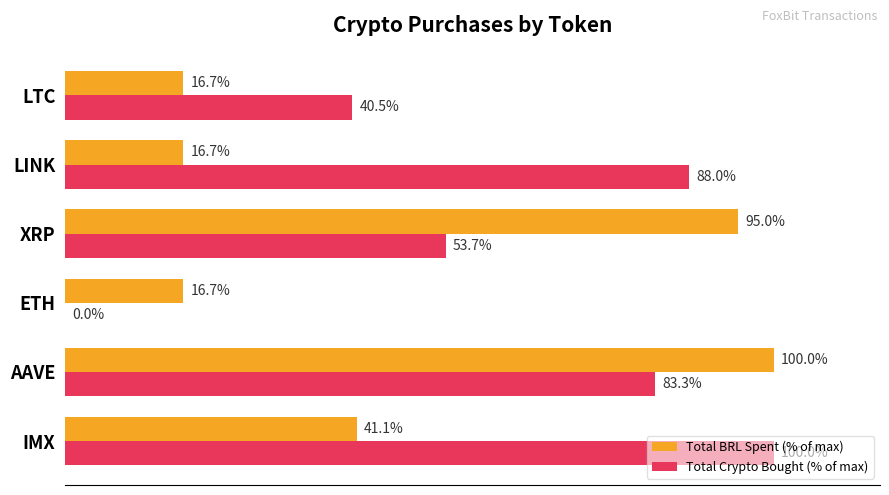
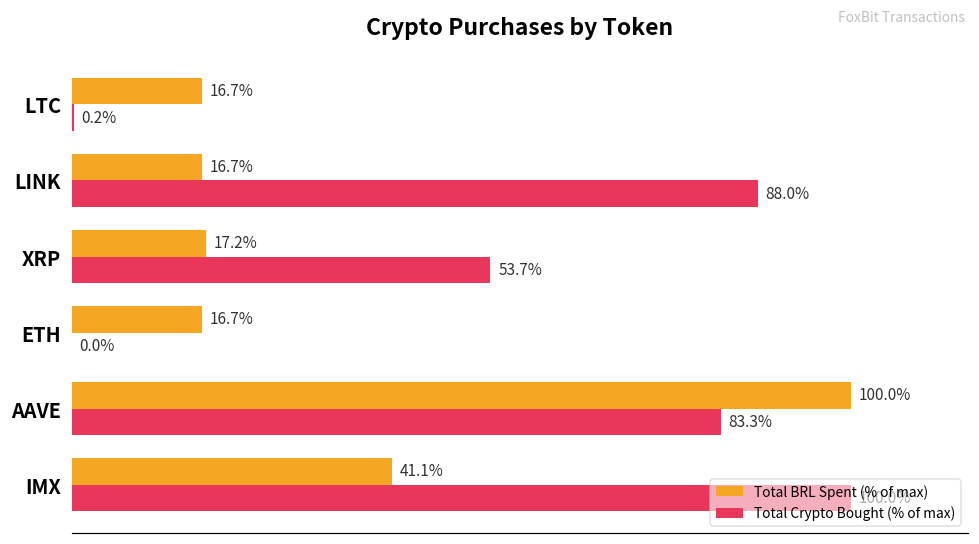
  {
    "Total BRL Spent (% of max)": {
      "LTC": "16.7%",
      "LINK": "16.7%",
-     "XRP": "95.0%",
+     "XRP": "17.2%",
      "ETH": "16.7%",
      "AAVE": "100.0%",
      "IMX": "41.1%"
    },
    "Total Crypto Bought (% of max)": {
-     "LTC": "40.5%",
+     "LTC": "0.2%",
      "LINK": "88.0%",
      "XRP": "53.7%",
      "ETH": "0.0%",
      "AAVE": "83.3%"
    }
  }
